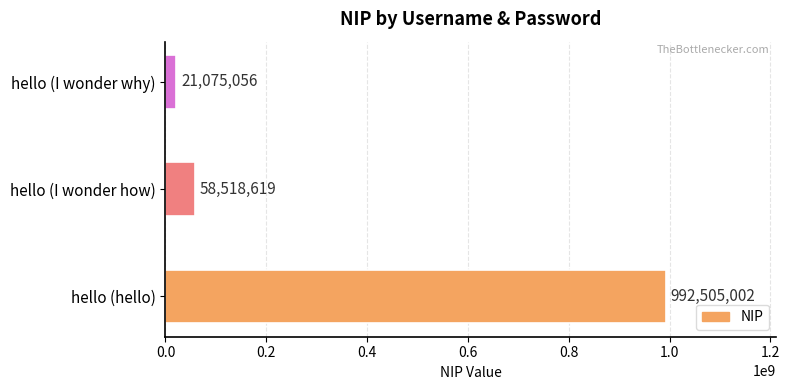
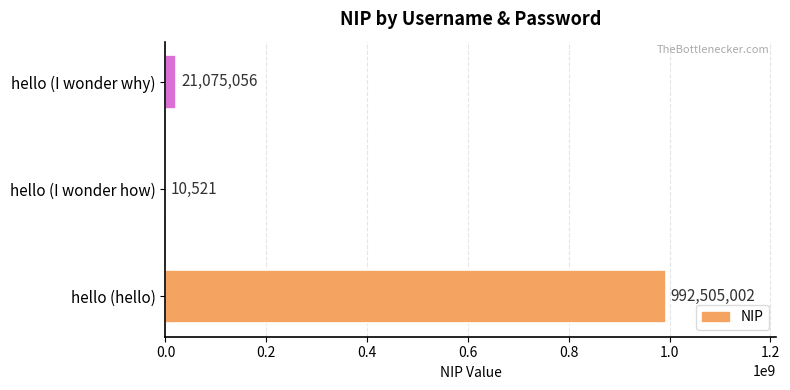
  {
    "hello (I wonder why)": "21,075,056",
-   "hello (I wonder how)": "58,518,619"
+   "hello (I wonder how)": "10,521"
  }
